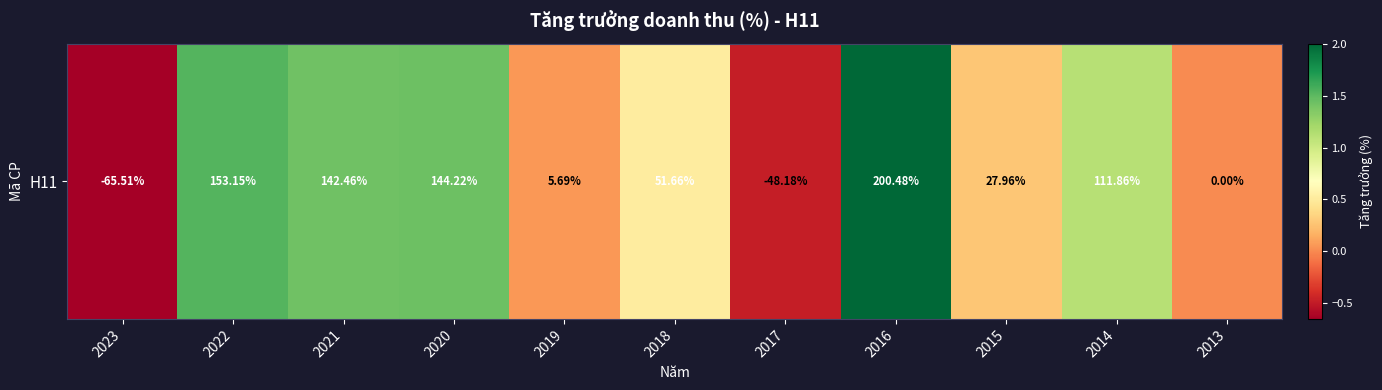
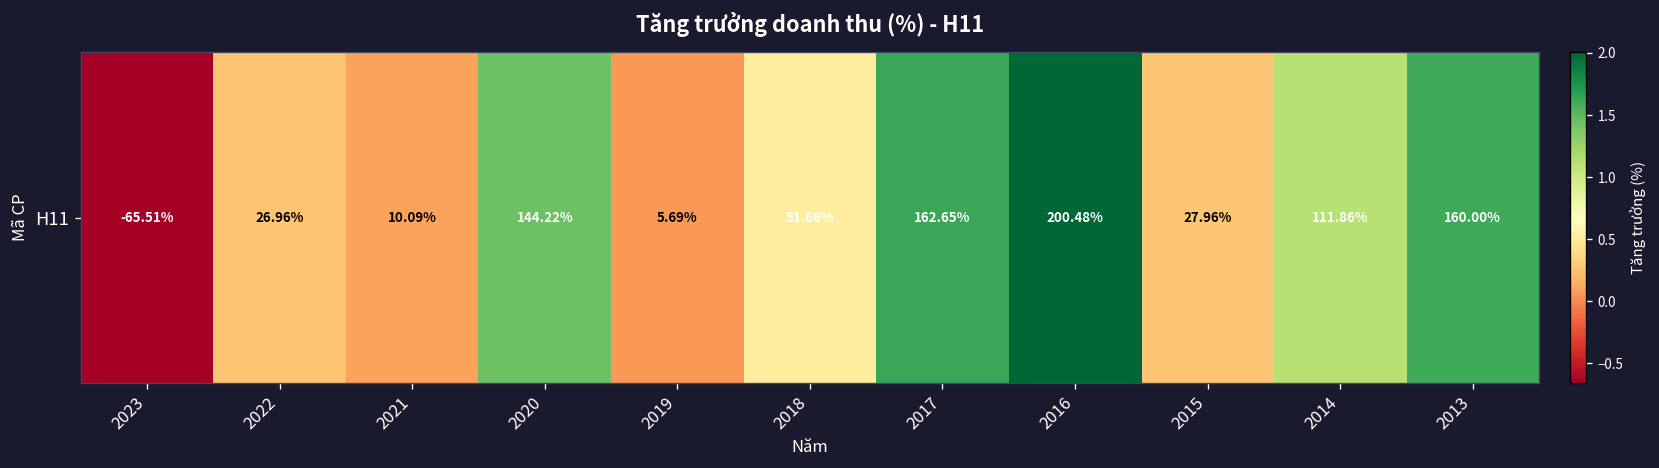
  {
    "H11": {
      "2023": "-65.51%",
-     "2022": "153.15%",
-     "2021": "142.46%",
+     "2022": "26.96%",
+     "2021": "10.09%",
      "2020": "144.22%",
      "2019": "5.69%",
      "2018": "51.66%",
-     "2017": "-48.18%",
+     "2017": "162.65%",
      "2016": "200.48%",
      "2015": "27.96%",
      "2014": "111.86%",
-     "2013": "0.00%"
+     "2013": "160.00%"
    }
  }
